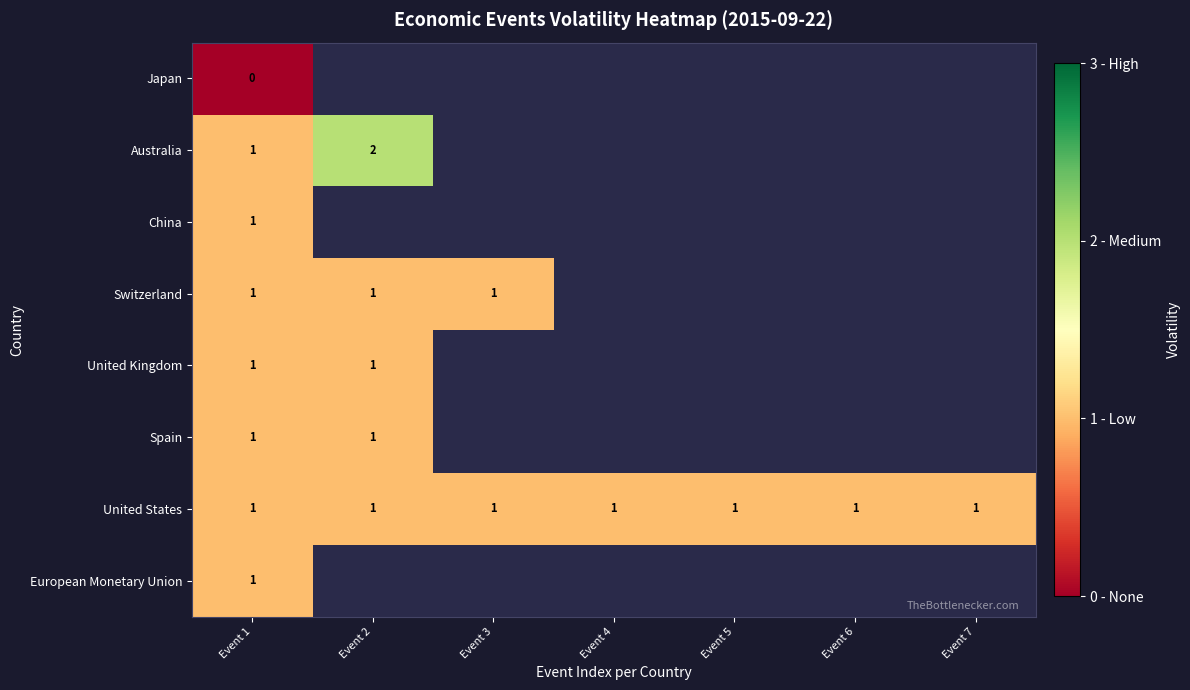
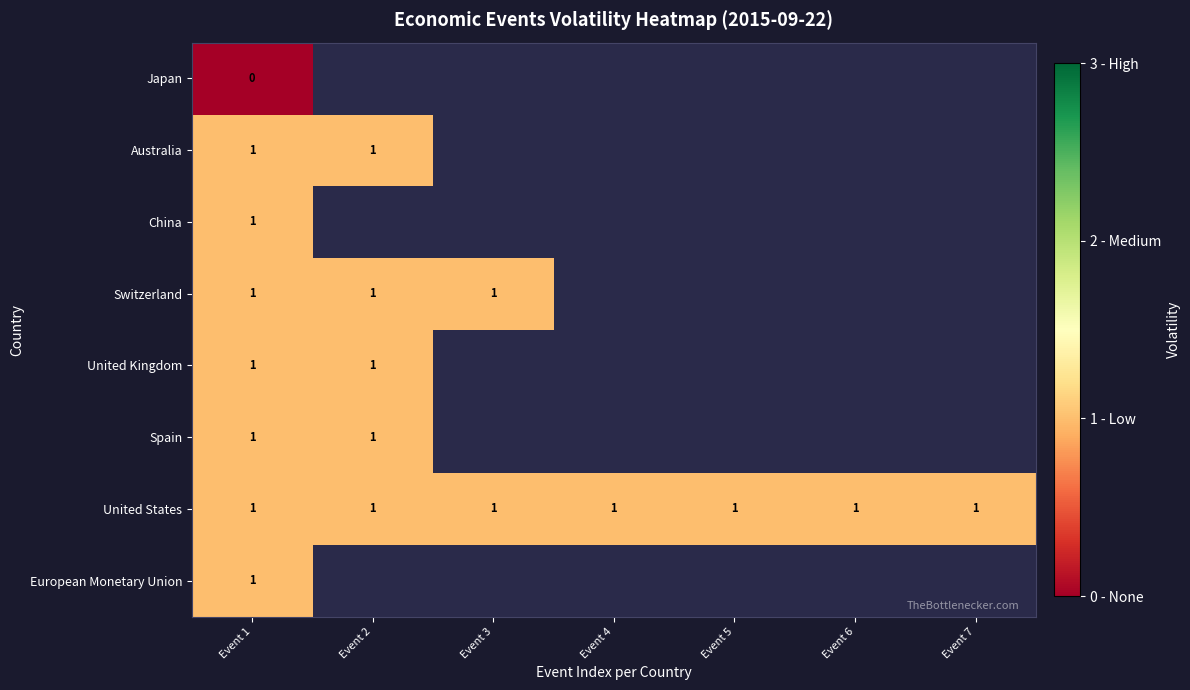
  {
    "Japan": {
      "Event 1": 0
    },
    "Australia": {
      "Event 1": 1,
-     "Event 2": 2
+     "Event 2": 1
    },
    "China": {
      "Event 1": 1
    },
    "Switzerland": {
      "Event 1": 1,
      "Event 2": 1,
      "Event 3": 1
    },
    "United Kingdom": {
      "Event 1": 1,
      "Event 2": 1
    },
    "Spain": {
      "Event 1": 1,
      "Event 2": 1
    },
    "United States": {
      "Event 1": 1,
      "Event 2": 1,
      "Event 3": 1,
      "Event 4": 1,
      "Event 5": 1,
      "Event 6": 1,
      "Event 7": 1
    },
    "European Monetary Union": {
      "Event 1": 1
    }
  }
